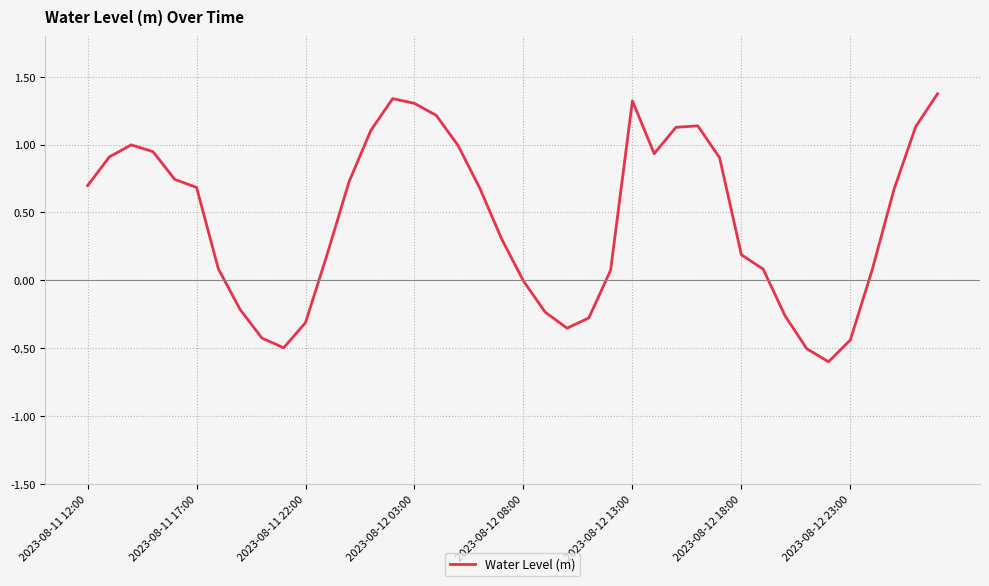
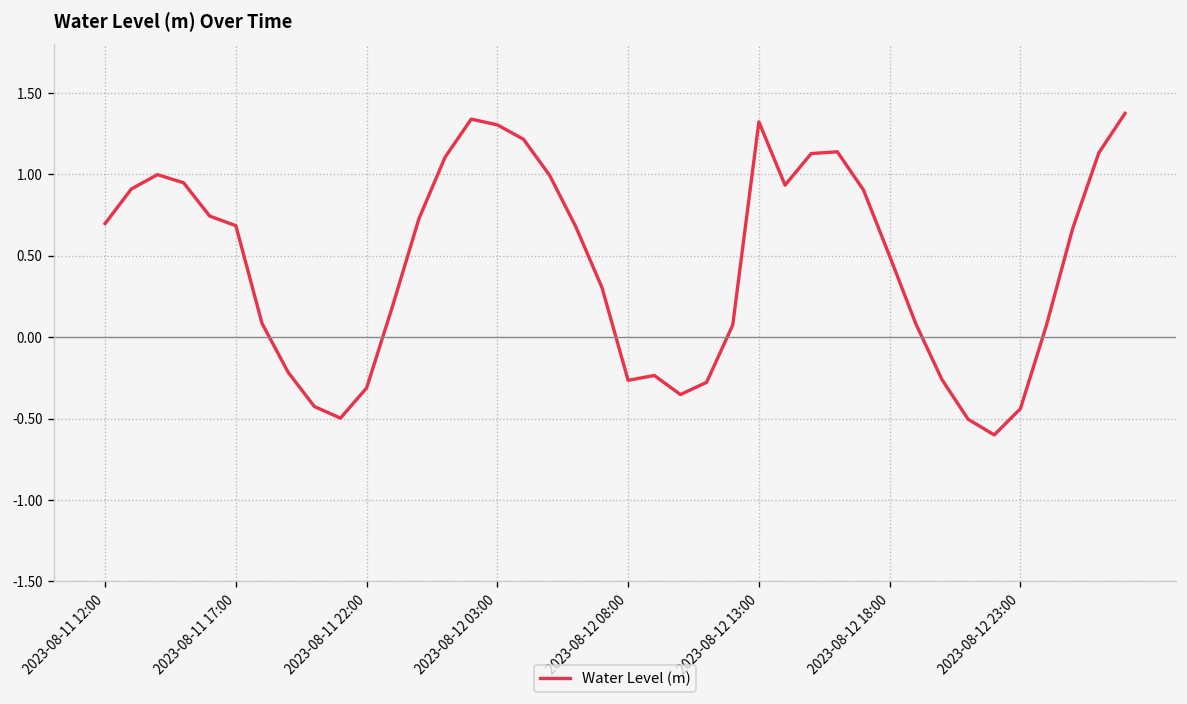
  {
    "2023-08-11 12:00": 0.70,
    "2023-08-11 17:00": 0.68,
    "2023-08-11 22:00": -0.31,
    "2023-08-12 03:00": 1.30,
-   "2023-08-12 08:00": -0.01,
+   "2023-08-12 08:00": -0.27,
    "2023-08-12 13:00": 1.32,
-   "2023-08-12 18:00": 0.19,
+   "2023-08-12 18:00": 0.50,
    "2023-08-12 23:00": -0.44
  }
